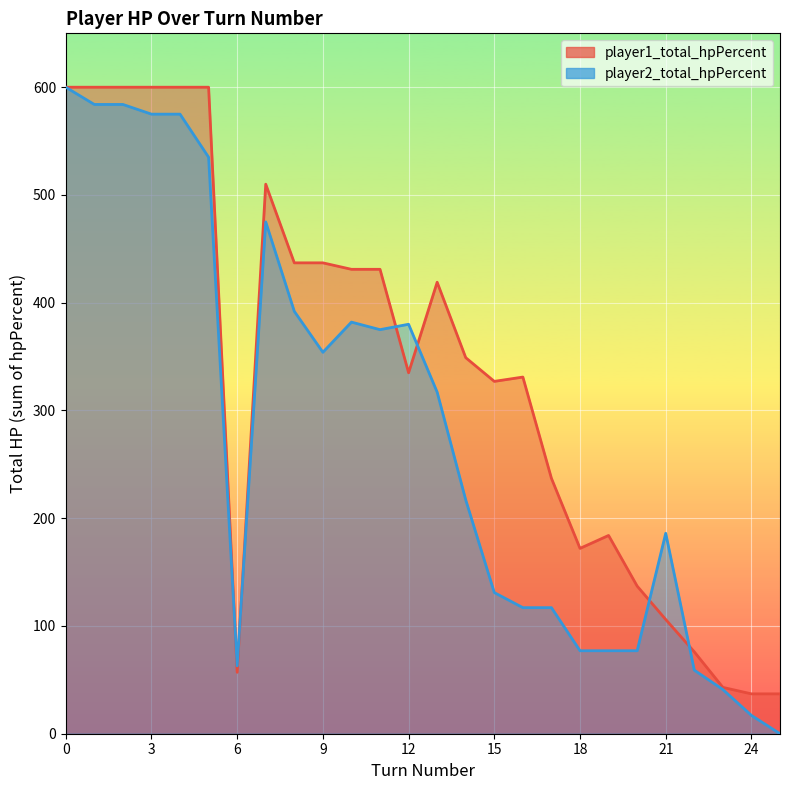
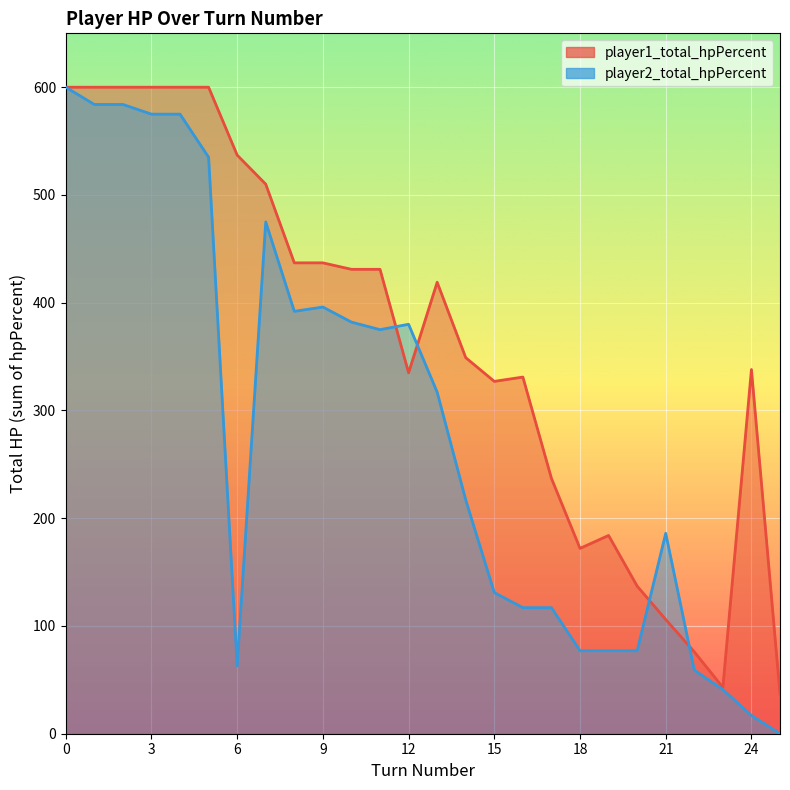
  {
    "player1_total_hpPercent": {
      "3": 600,
-     "6": 57,
+     "6": 537,
      "9": 437,
      "12": 335,
      "15": 327,
      "18": 172,
      "21": 106,
-     "24": 37
+     "24": 338
    },
    "player2_total_hpPercent": {
      "3": 575,
      "6": 63,
-     "9": 354,
+     "9": 396,
      "12": 380,
      "15": 131,
      "18": 77,
      "21": 186,
      "24": 17
    }
  }
